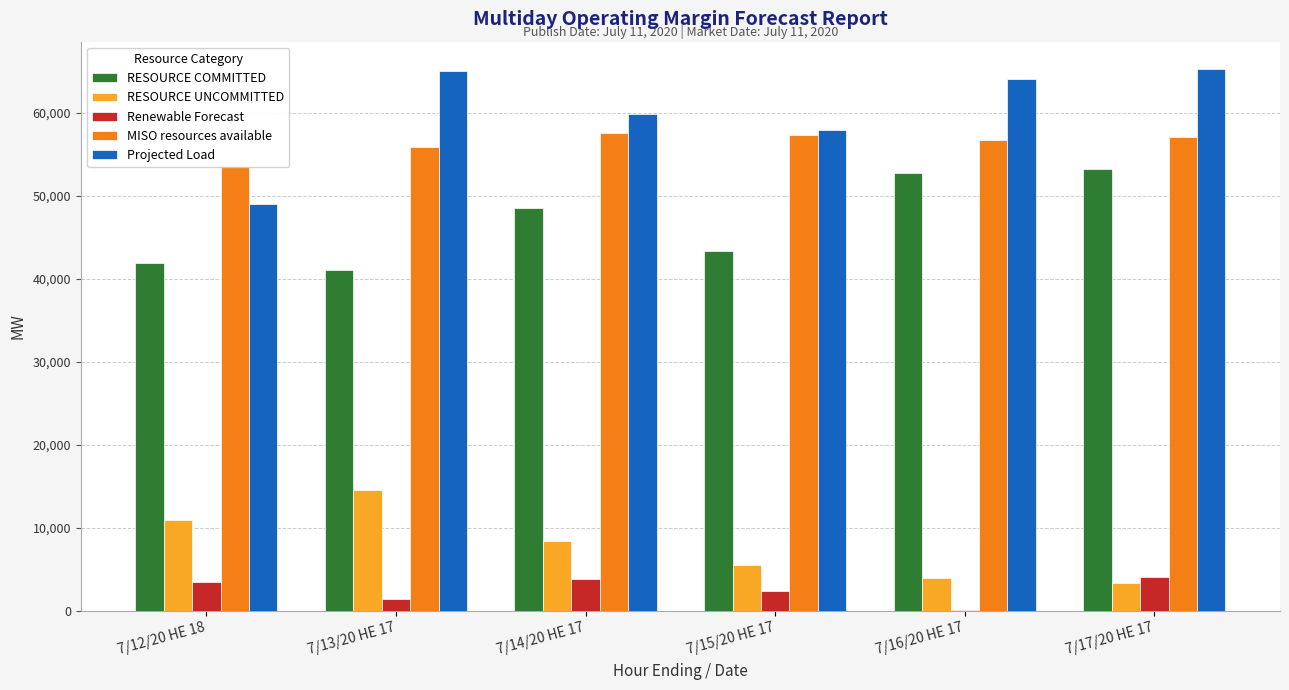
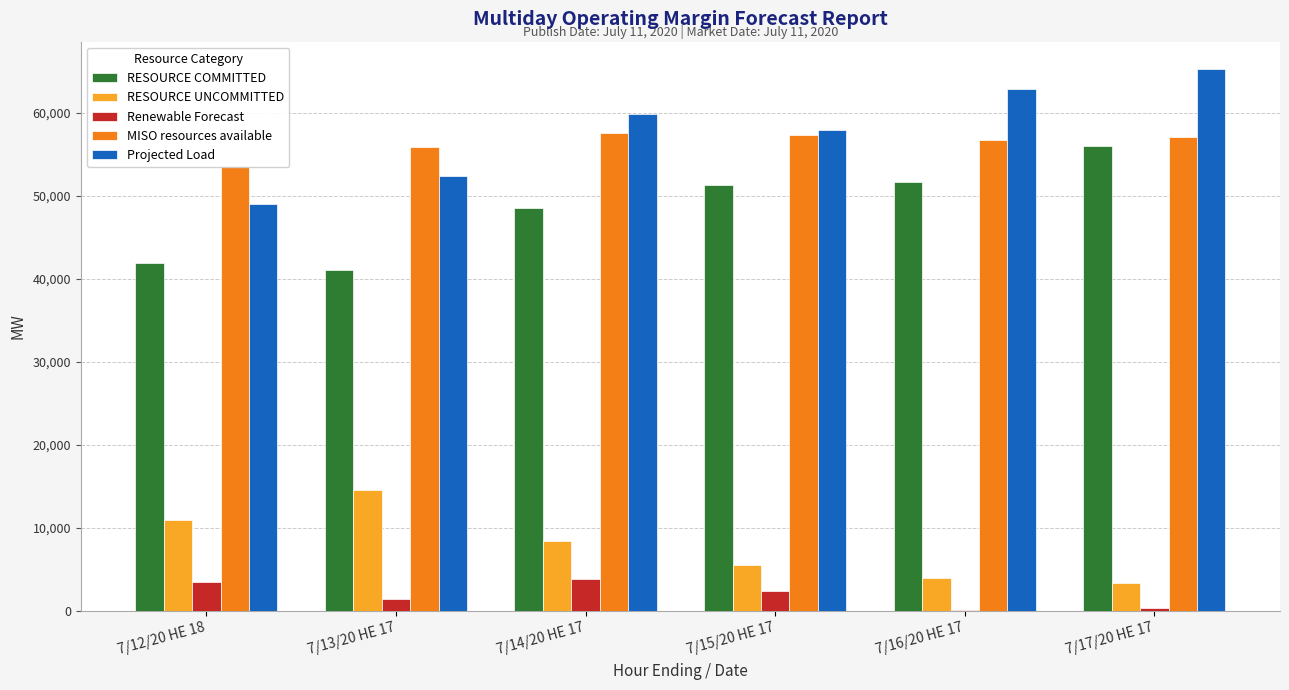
  {
    "RESOURCE COMMITTED": {
      "7/12/20 HE 18": "42,000",
      "7/13/20 HE 17": "41,000",
      "7/14/20 HE 17": "49,000",
-     "7/15/20 HE 17": "43,000",
-     "7/16/20 HE 17": "53,000",
-     "7/17/20 HE 17": "53,000"
+     "7/15/20 HE 17": "51,000",
+     "7/16/20 HE 17": "52,000",
+     "7/17/20 HE 17": "56,000"
    },
    "Renewable Forecast": {
      "7/12/20 HE 18": "3,000",
      "7/13/20 HE 17": "1,000",
      "7/14/20 HE 17": "4,000",
      "7/15/20 HE 17": "2,000",
-     "7/17/20 HE 17": "4,000"
+     "7/17/20 HE 17": "0"
    },
    "Projected Load": {
      "7/12/20 HE 18": "49,000",
-     "7/13/20 HE 17": "65,000",
+     "7/13/20 HE 17": "52,000",
      "7/14/20 HE 17": "60,000",
      "7/15/20 HE 17": "58,000",
-     "7/16/20 HE 17": "64,000",
+     "7/16/20 HE 17": "63,000",
      "7/17/20 HE 17": "65,000"
    }
  }
